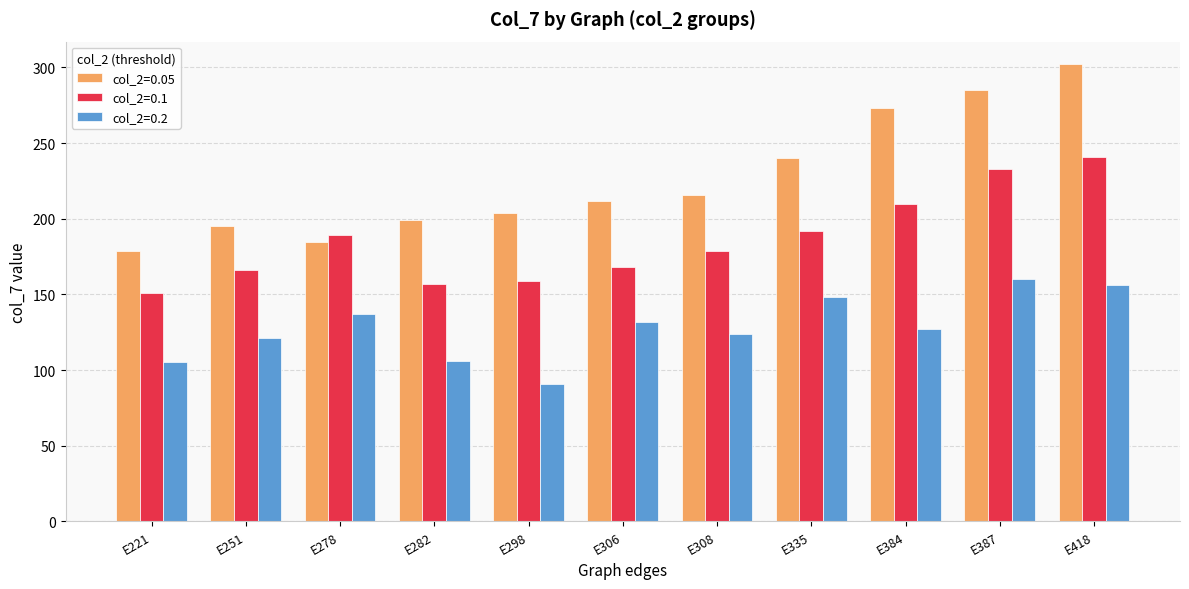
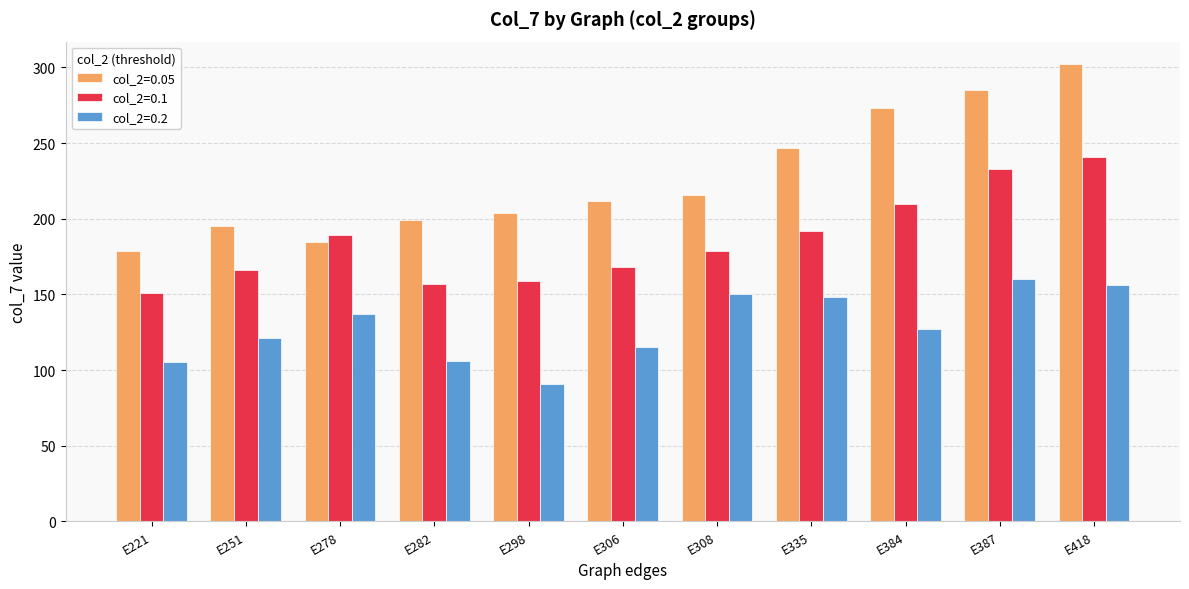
  {
    "col_2=0.05": {
      "E221": 179,
      "E251": 195,
      "E278": 185,
      "E282": 199,
      "E298": 204,
      "E306": 212,
      "E308": 216,
-     "E335": 240,
+     "E335": 247,
      "E384": 273,
      "E387": 285,
      "E418": 302
    },
    "col_2=0.1": {
      "E221": 151,
      "E251": 166,
      "E278": 189,
      "E282": 157,
      "E298": 159,
      "E306": 168,
      "E308": 179,
      "E335": 192,
      "E384": 210,
      "E387": 233,
      "E418": 241
    },
    "col_2=0.2": {
      "E221": 105,
      "E251": 121,
      "E278": 137,
      "E282": 106,
      "E298": 91,
-     "E306": 132,
-     "E308": 124,
+     "E306": 115,
+     "E308": 150,
      "E335": 148,
      "E384": 127,
      "E387": 160,
      "E418": 156
    }
  }
